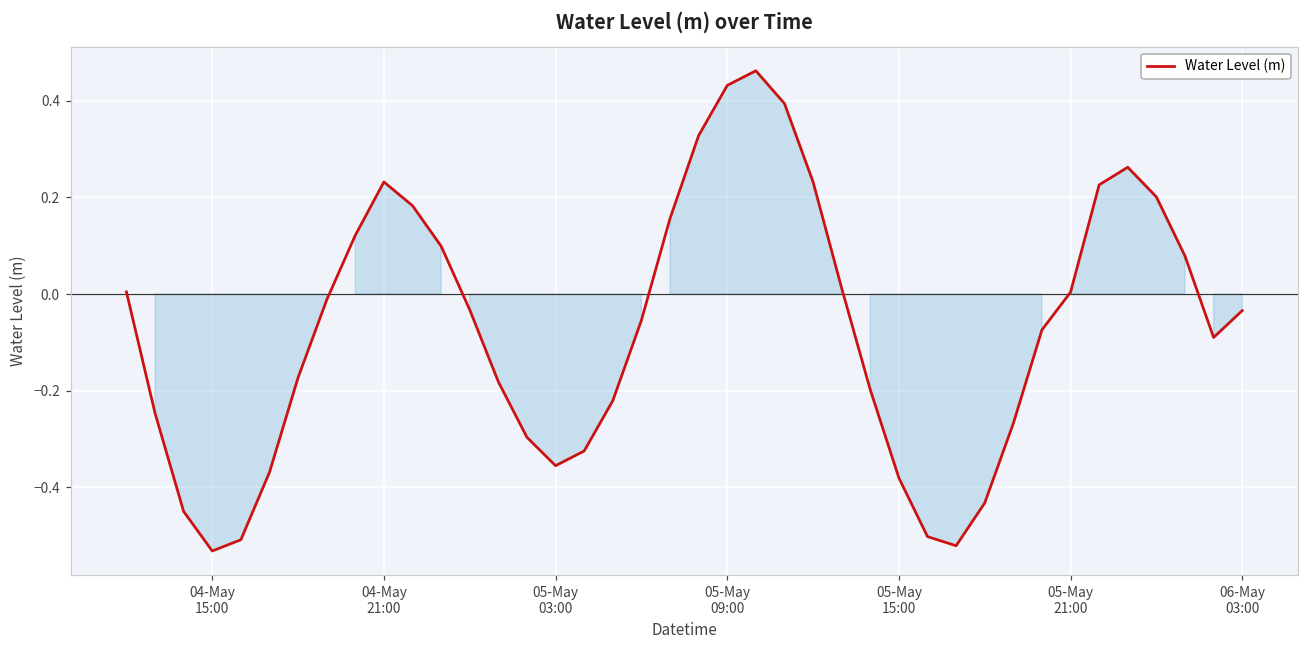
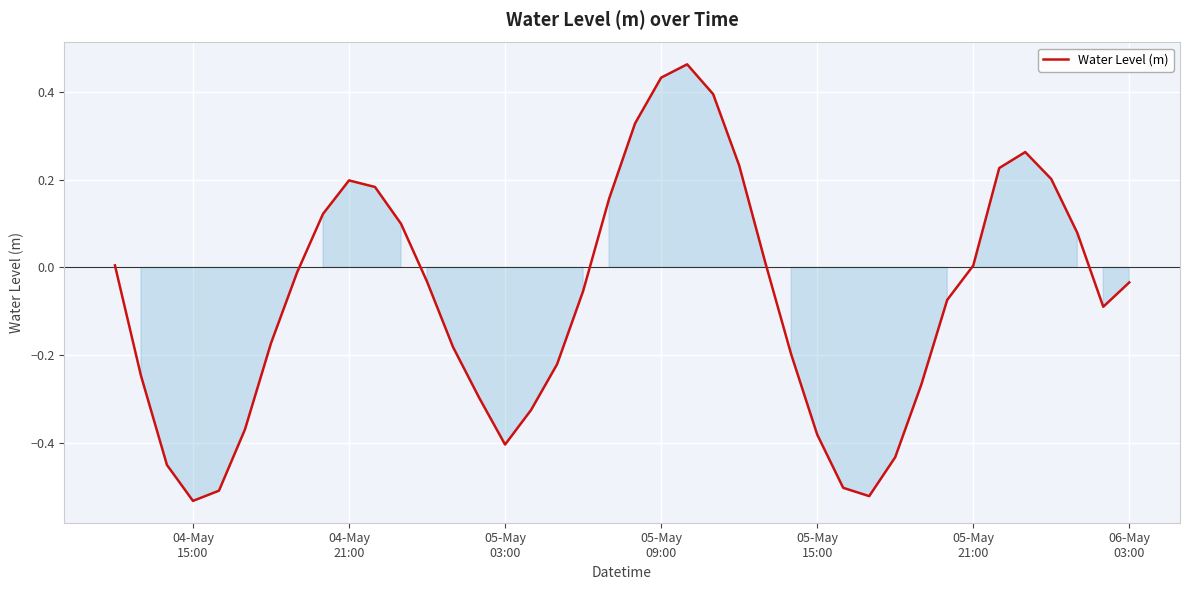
  {
    "04-May 15:00": -0.53,
-   "04-May 21:00": 0.23,
-   "05-May 03:00": -0.36,
+   "04-May 21:00": 0.20,
+   "05-May 03:00": -0.40,
    "05-May 09:00": 0.43,
    "05-May 15:00": -0.38,
    "05-May 21:00": 0.00,
    "06-May 03:00": -0.03
  }
